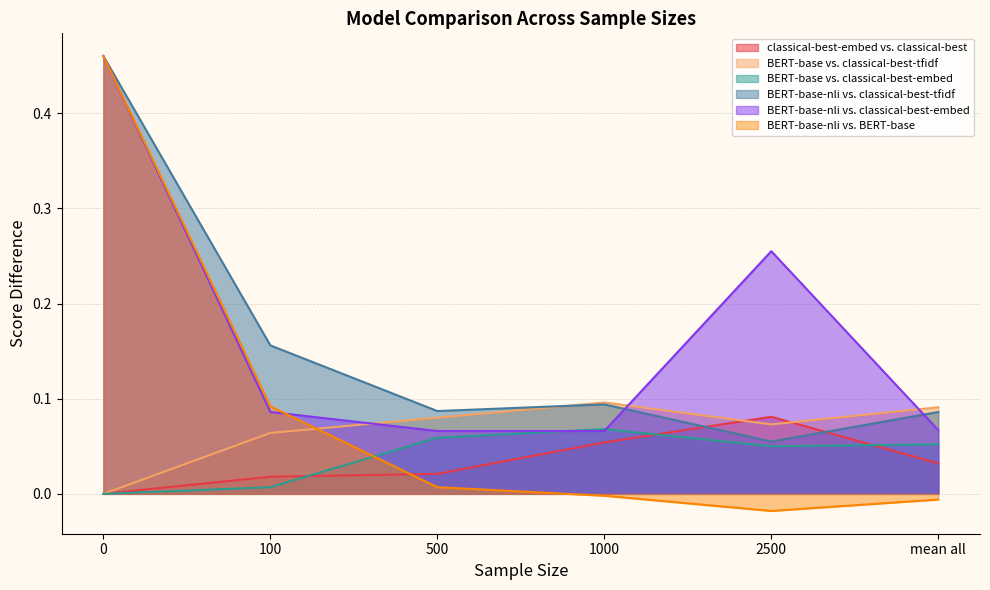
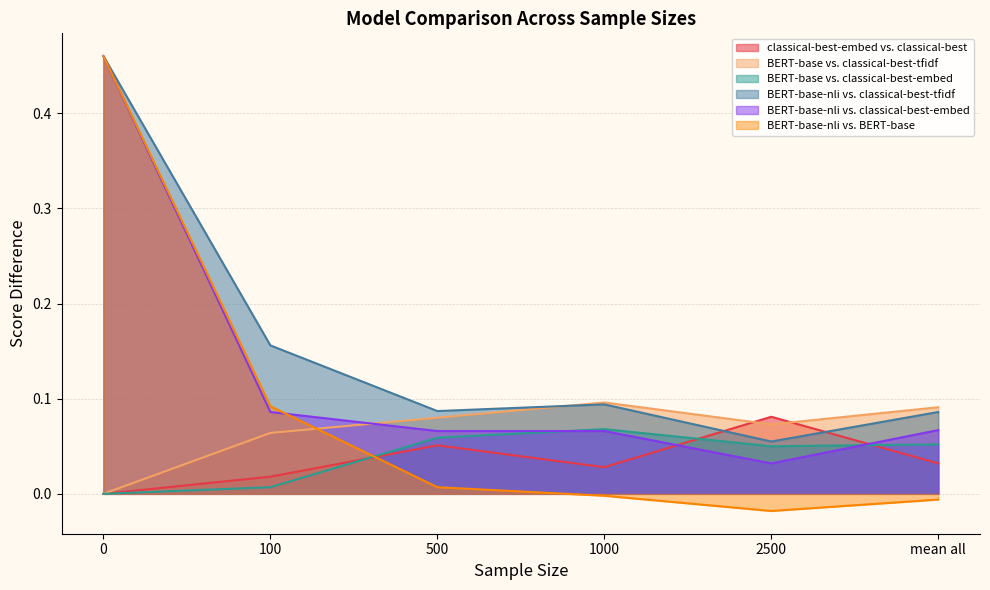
  {
    "classical-best-embed vs. classical-best": {
      "100": 0.02,
-     "500": 0.02,
-     "1000": 0.05,
+     "500": 0.05,
+     "1000": 0.03,
      "2500": 0.08,
      "mean all": 0.03
    },
    "BERT-base-nli vs. classical-best-embed": {
      "100": 0.09,
      "500": 0.07,
-     "2500": 0.26,
+     "2500": 0.03,
      "mean all": 0.07
    }
  }
